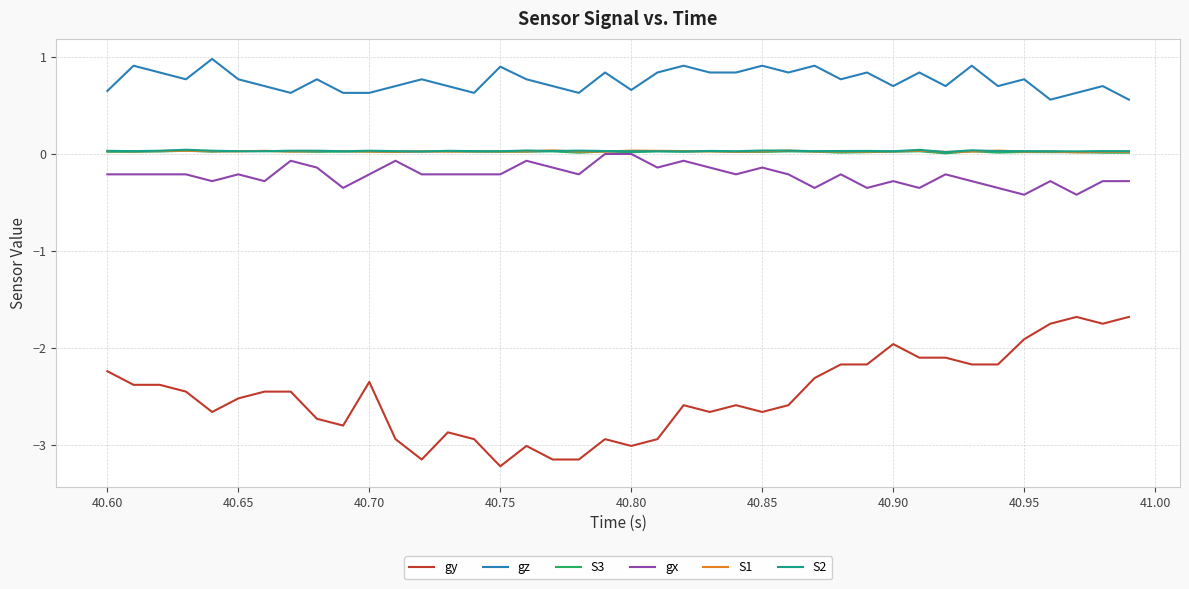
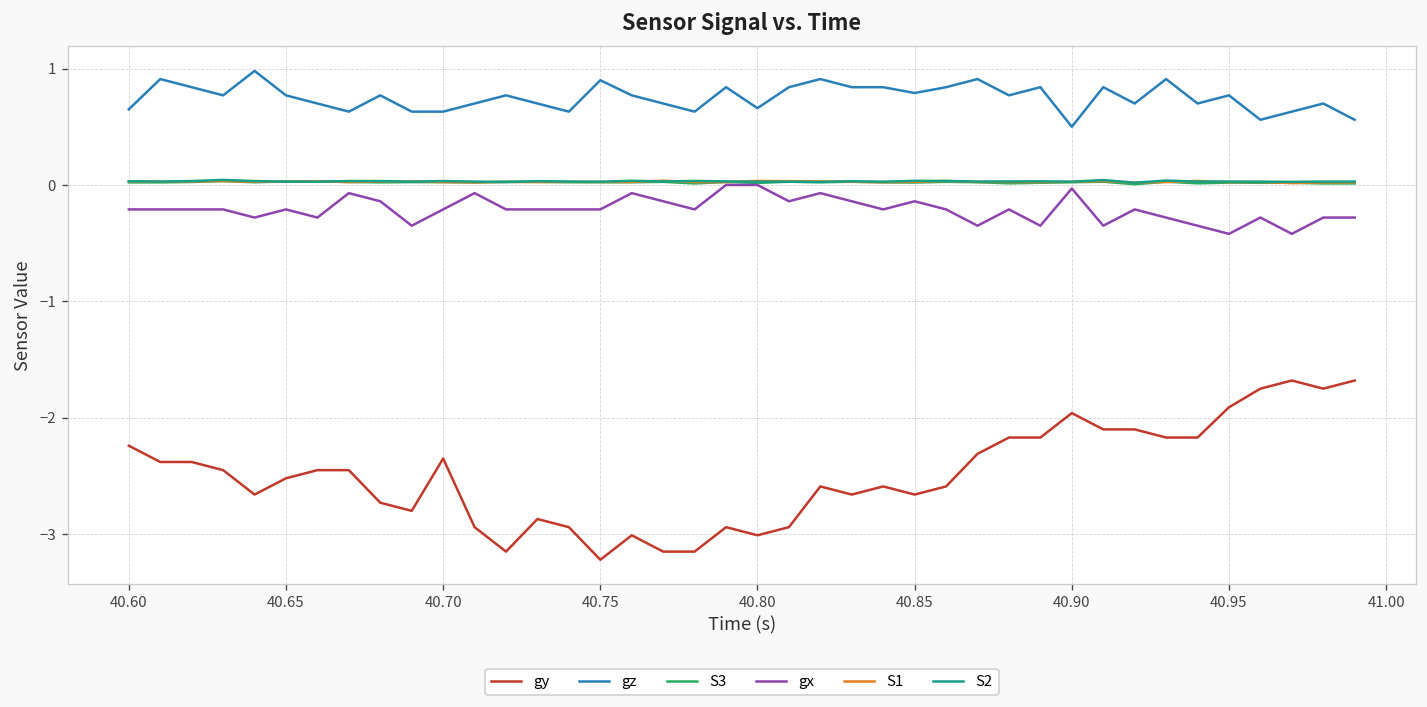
  {
    "gy": {
      "40.60": -2.2,
      "40.65": -2.5,
      "40.70": -2.4,
      "40.75": -3.2,
      "40.80": -3.0,
      "40.85": -2.7,
      "40.90": -2.0,
      "40.95": -1.9
    },
    "gz": {
      "40.60": 0.7,
      "40.65": 0.8,
      "40.70": 0.6,
      "40.75": 0.9,
      "40.80": 0.7,
-     "40.85": 0.9,
-     "40.90": 0.7,
+     "40.85": 0.8,
+     "40.90": 0.5,
      "40.95": 0.8
    },
    "gx": {
      "40.60": -0.2,
      "40.65": -0.2,
      "40.70": -0.2,
      "40.75": -0.2,
      "40.85": -0.1,
-     "40.90": -0.3,
+     "40.90": 0.0,
      "40.95": -0.4
    }
  }
